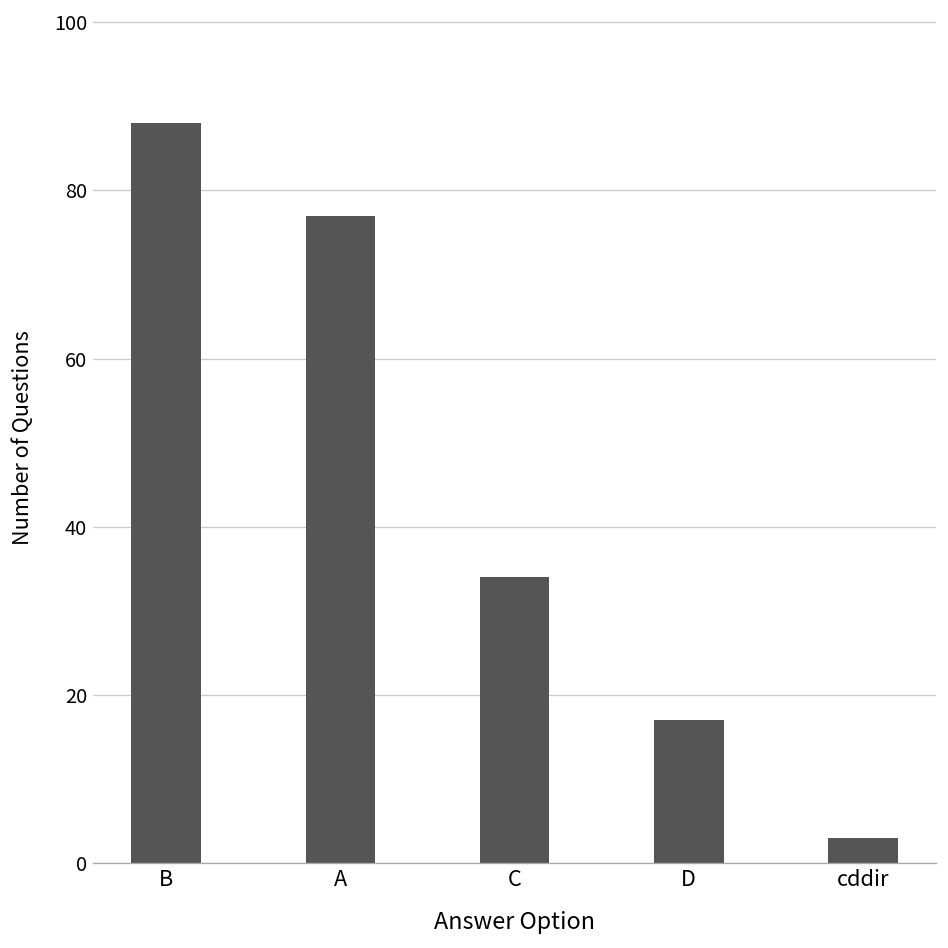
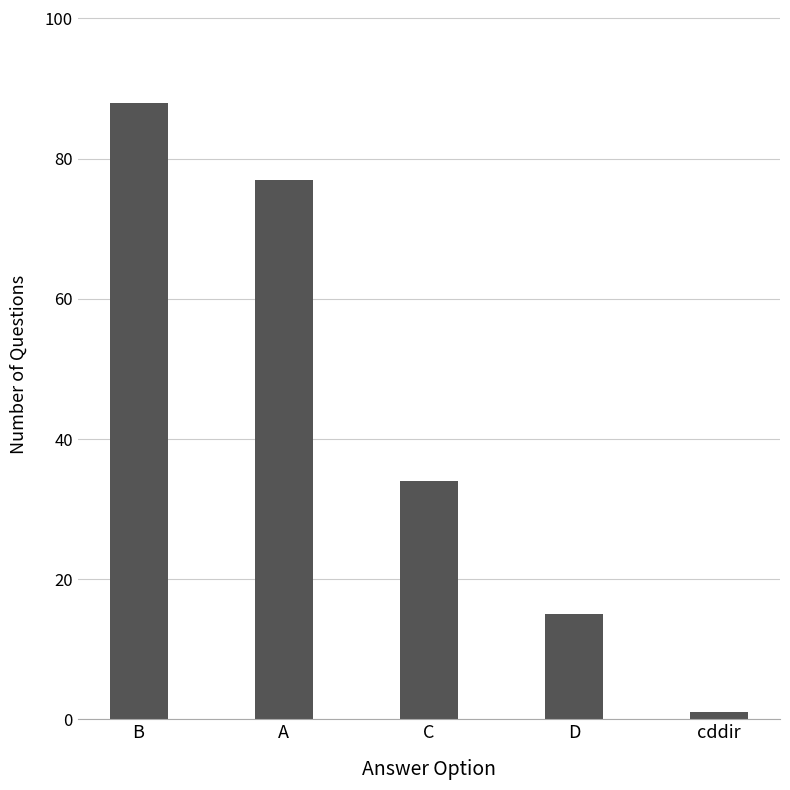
  {
    "B": 88,
    "A": 77,
    "C": 34,
-   "D": 17,
-   "cddir": 3
+   "D": 15,
+   "cddir": 1
  }
